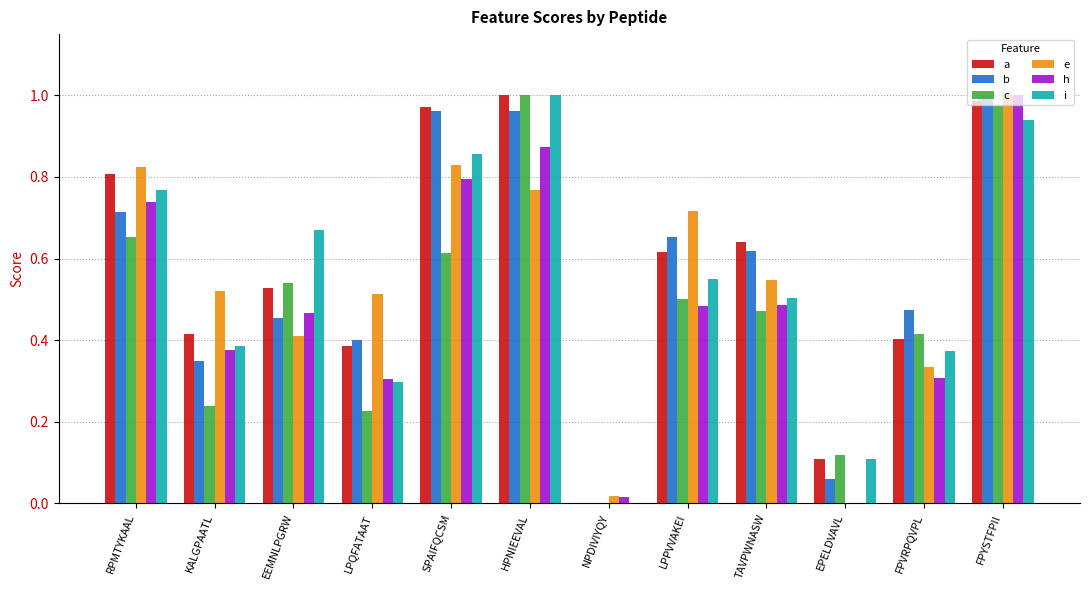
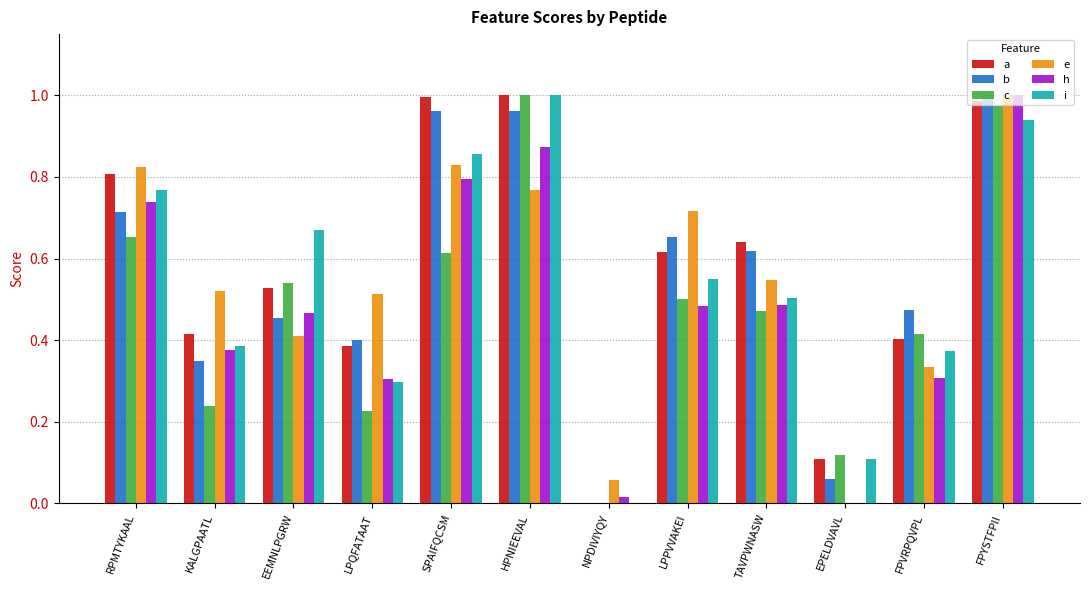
  {
    "a": {
      "RPMTYKAAL": 0.81,
      "KALGPAATL": 0.41,
      "EEMNLPGRW": 0.53,
      "LPQFATAAT": 0.39,
-     "SPAIFQCSM": 0.97,
+     "SPAIFQCSM": 1.00,
      "HPNIEEVAL": 1.00,
      "NPDIVIYQY": 0.00,
      "LPPVVAKEI": 0.62,
      "TAVPWNASW": 0.64,
      "EPELDVAVL": 0.11,
      "FPVRPQVPL": 0.40
    },
    "b": {
      "RPMTYKAAL": 0.71,
      "KALGPAATL": 0.35,
      "EEMNLPGRW": 0.45,
      "LPQFATAAT": 0.40,
      "SPAIFQCSM": 0.96,
      "HPNIEEVAL": 0.96,
      "NPDIVIYQY": 0.00,
      "LPPVVAKEI": 0.65,
      "TAVPWNASW": 0.62,
      "EPELDVAVL": 0.06,
      "FPVRPQVPL": 0.47
    },
    "c": {
      "RPMTYKAAL": 0.65,
      "KALGPAATL": 0.24,
      "EEMNLPGRW": 0.54,
      "LPQFATAAT": 0.23,
      "SPAIFQCSM": 0.61,
      "HPNIEEVAL": 1.00,
      "NPDIVIYQY": 0.00,
      "LPPVVAKEI": 0.50,
      "TAVPWNASW": 0.47,
      "EPELDVAVL": 0.12,
      "FPVRPQVPL": 0.42,
      "FPYSTFPII": 0.97
    },
    "e": {
      "RPMTYKAAL": 0.82,
      "KALGPAATL": 0.52,
      "EEMNLPGRW": 0.41,
      "LPQFATAAT": 0.51,
      "SPAIFQCSM": 0.83,
      "HPNIEEVAL": 0.77,
-     "NPDIVIYQY": 0.02,
+     "NPDIVIYQY": 0.06,
      "LPPVVAKEI": 0.72,
      "TAVPWNASW": 0.55,
      "EPELDVAVL": 0.00,
      "FPVRPQVPL": 0.33
    },
    "h": {
      "RPMTYKAAL": 0.74,
      "KALGPAATL": 0.38,
      "EEMNLPGRW": 0.47,
      "LPQFATAAT": 0.30,
      "SPAIFQCSM": 0.80,
      "HPNIEEVAL": 0.87,
      "NPDIVIYQY": 0.02,
      "LPPVVAKEI": 0.48,
      "TAVPWNASW": 0.49,
      "EPELDVAVL": 0.00,
      "FPVRPQVPL": 0.31
    },
    "i": {
      "RPMTYKAAL": 0.77,
      "KALGPAATL": 0.39,
      "EEMNLPGRW": 0.67,
      "LPQFATAAT": 0.30,
      "SPAIFQCSM": 0.86,
      "HPNIEEVAL": 1.00,
      "NPDIVIYQY": 0.00,
      "LPPVVAKEI": 0.55,
      "TAVPWNASW": 0.50,
      "EPELDVAVL": 0.11,
      "FPVRPQVPL": 0.37,
      "FPYSTFPII": 0.94
    }
  }
